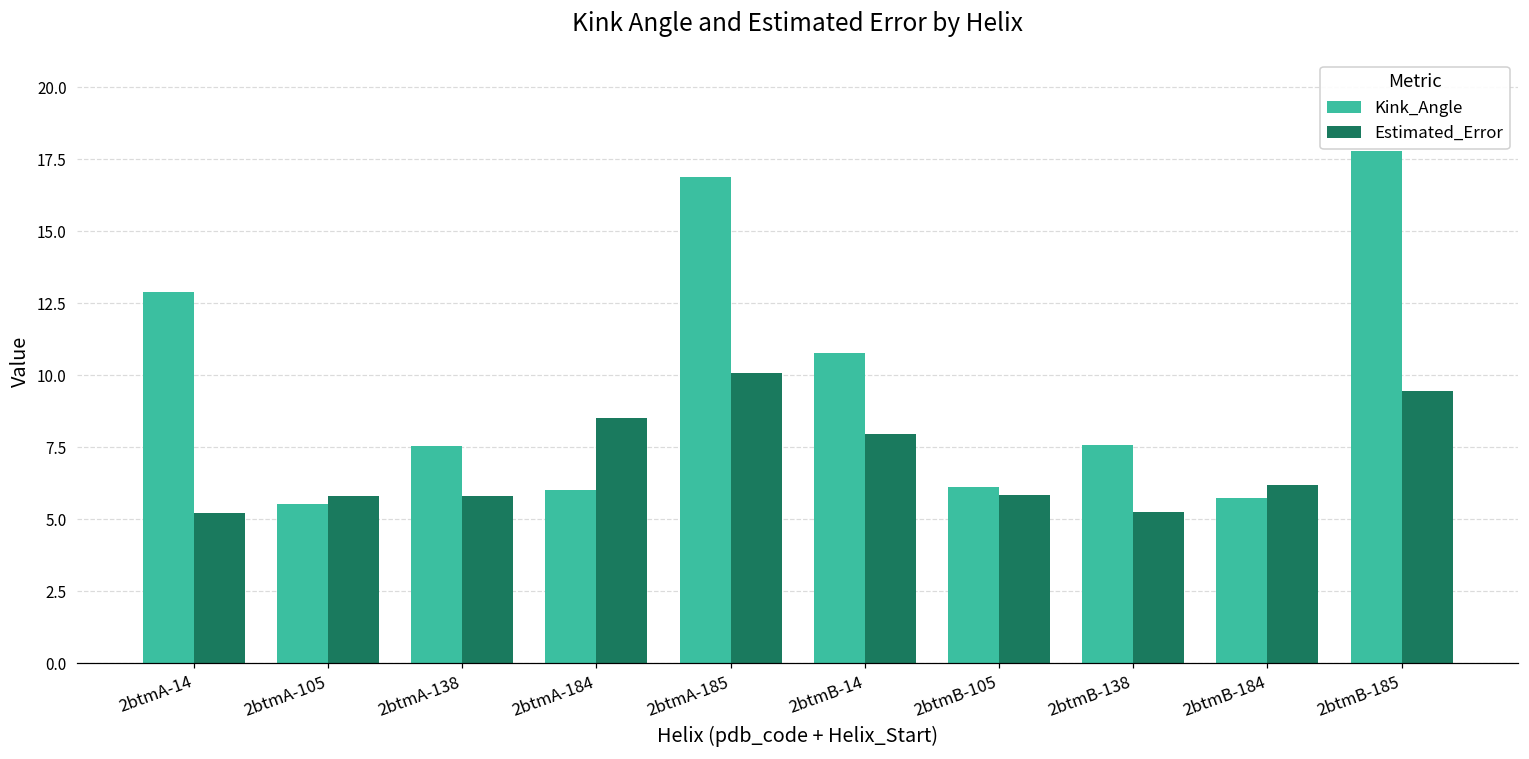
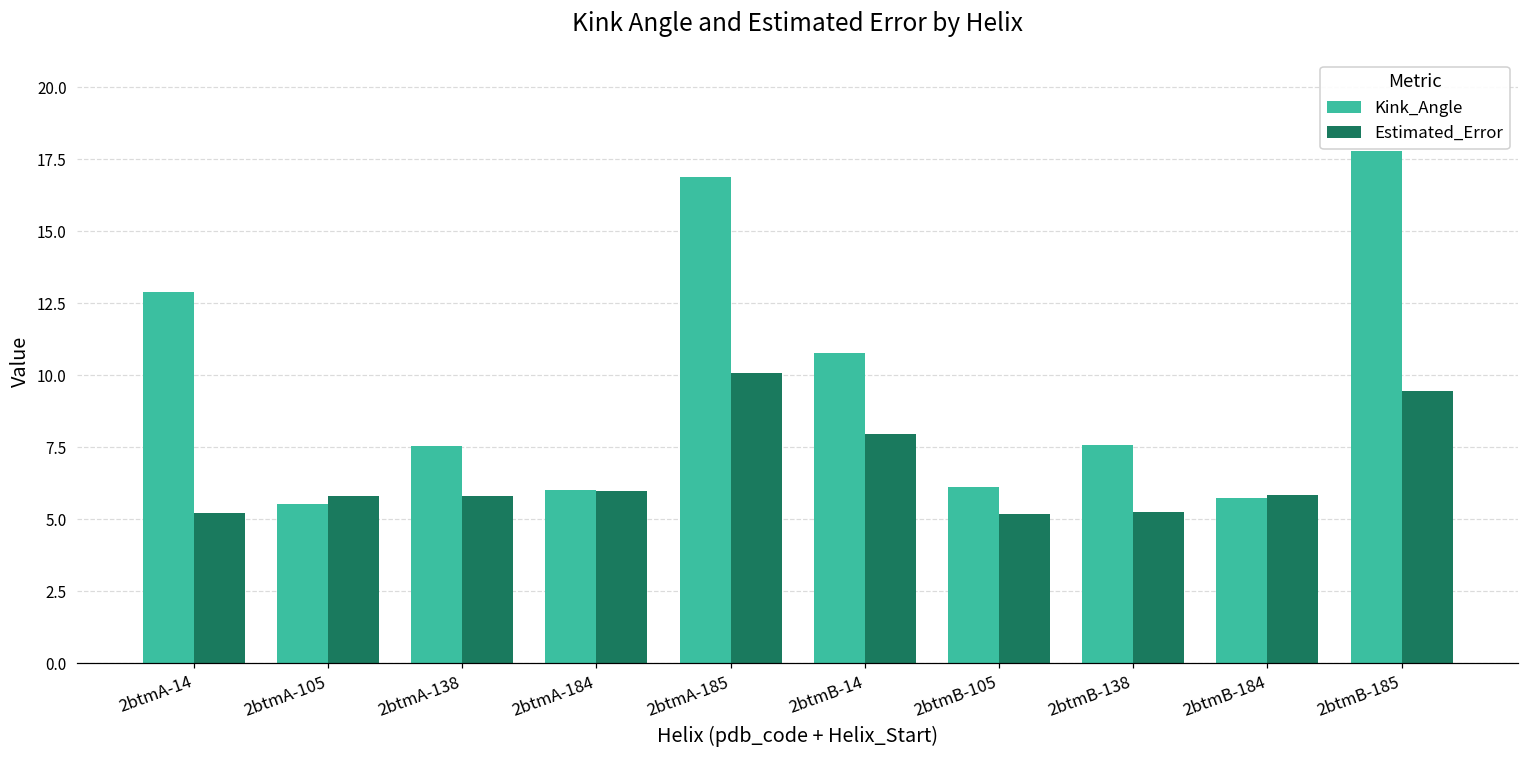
  {
    "Kink_Angle": {
      "2btmA-14": 12.9,
      "2btmA-105": 5.5,
      "2btmA-138": 7.5,
      "2btmA-184": 6.0,
      "2btmA-185": 16.9,
      "2btmB-14": 10.8,
      "2btmB-105": 6.1,
      "2btmB-138": 7.6,
      "2btmB-184": 5.7
    },
    "Estimated_Error": {
      "2btmA-14": 5.2,
      "2btmA-105": 5.8,
      "2btmA-138": 5.8,
-     "2btmA-184": 8.5,
+     "2btmA-184": 6.0,
      "2btmA-185": 10.1,
      "2btmB-14": 7.9,
-     "2btmB-105": 5.9,
+     "2btmB-105": 5.2,
      "2btmB-138": 5.2,
-     "2btmB-184": 6.2,
+     "2btmB-184": 5.9,
      "2btmB-185": 9.5
    }
  }
